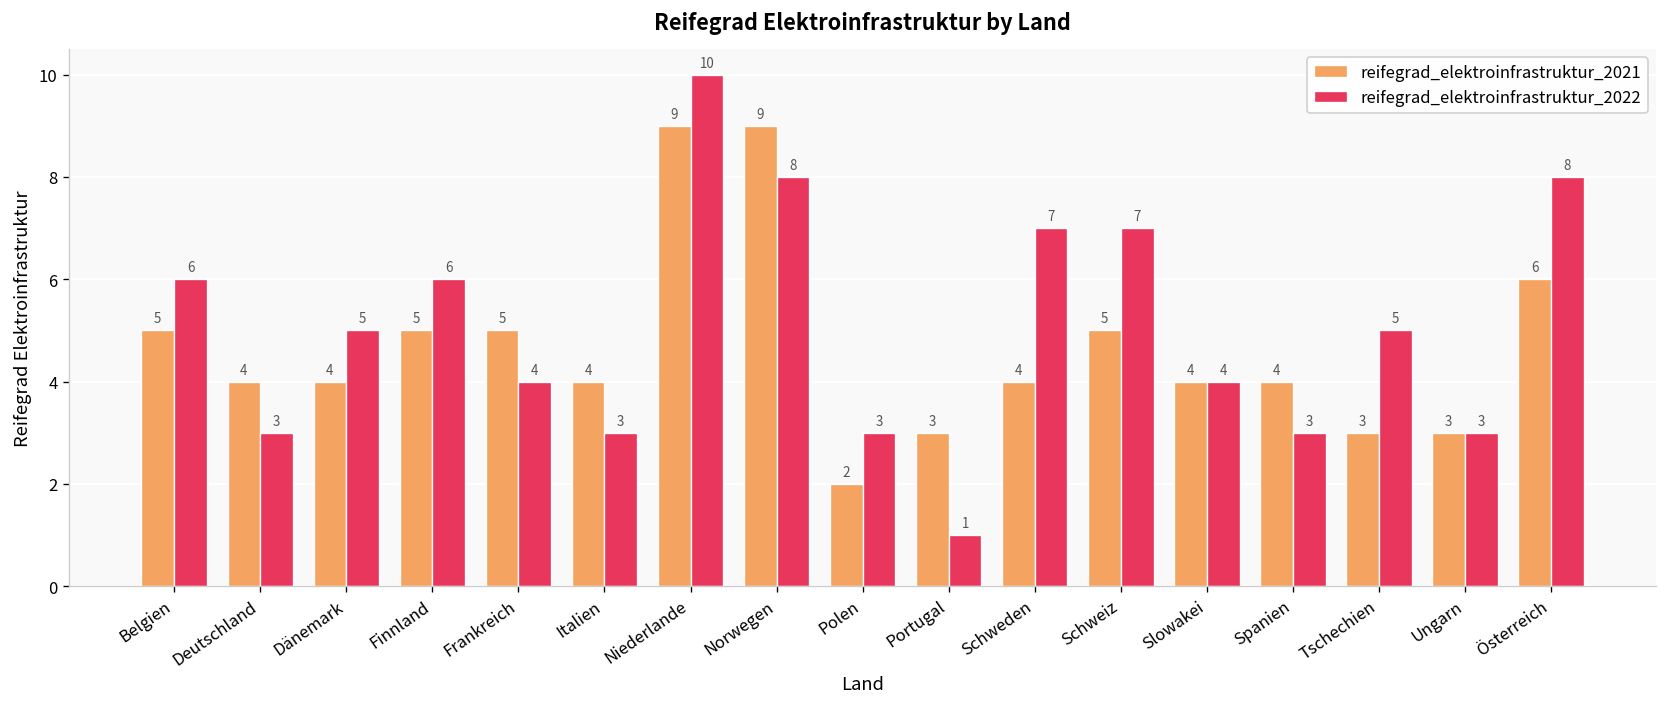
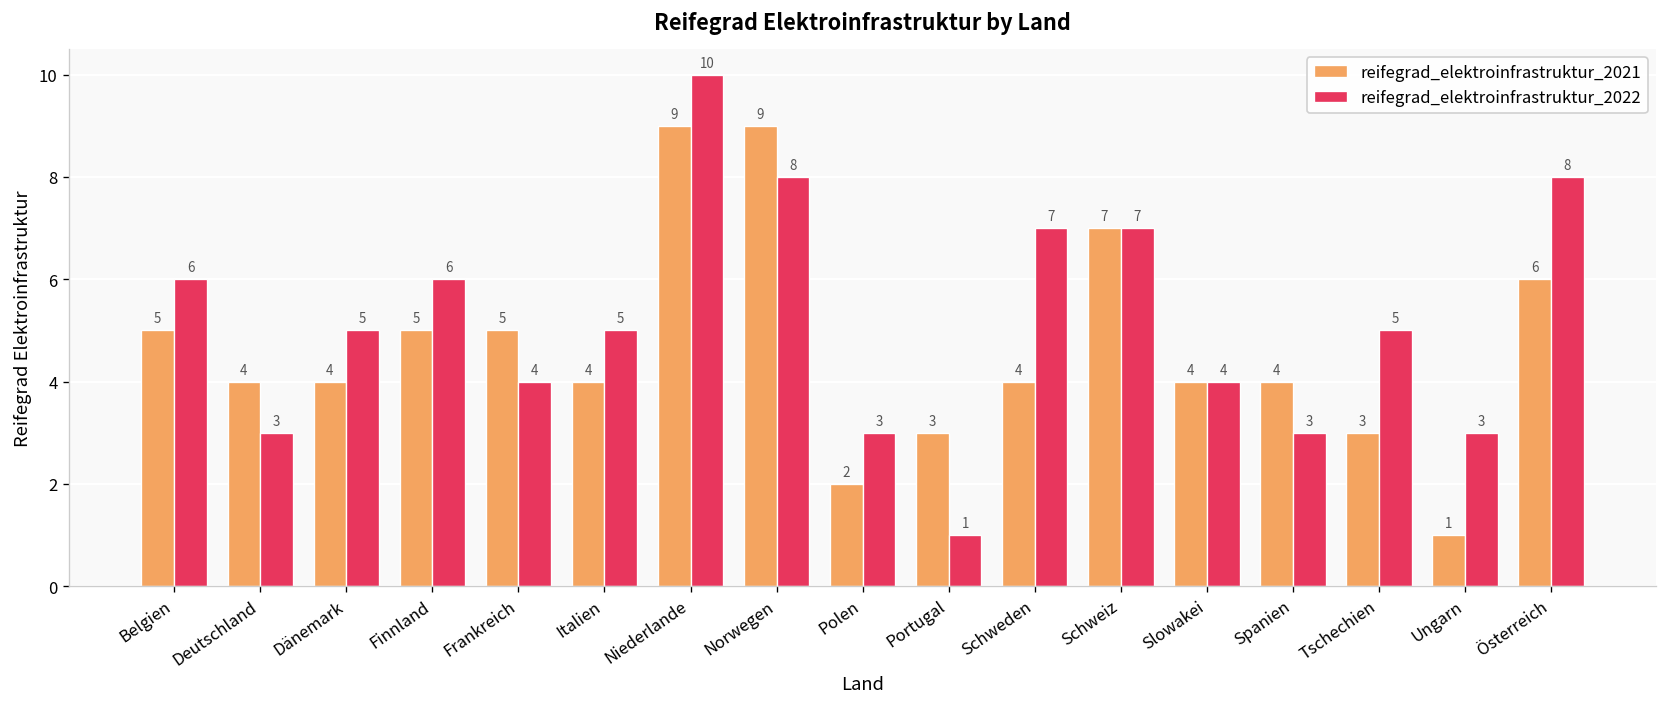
  {
    "reifegrad_elektroinfrastruktur_2021": {
      "Belgien": 5,
      "Deutschland": 4,
      "Dänemark": 4,
      "Finnland": 5,
      "Frankreich": 5,
      "Italien": 4,
      "Niederlande": 9,
      "Norwegen": 9,
      "Polen": 2,
      "Portugal": 3,
      "Schweden": 4,
-     "Schweiz": 5,
+     "Schweiz": 7,
      "Slowakei": 4,
      "Spanien": 4,
      "Tschechien": 3,
-     "Ungarn": 3,
+     "Ungarn": 1,
      "Österreich": 6
    },
    "reifegrad_elektroinfrastruktur_2022": {
      "Belgien": 6,
      "Deutschland": 3,
      "Dänemark": 5,
      "Finnland": 6,
      "Frankreich": 4,
-     "Italien": 3,
+     "Italien": 5,
      "Niederlande": 10,
      "Norwegen": 8,
      "Polen": 3,
      "Portugal": 1,
      "Schweden": 7,
      "Schweiz": 7,
      "Slowakei": 4,
      "Spanien": 3,
      "Tschechien": 5,
      "Ungarn": 3,
      "Österreich": 8
    }
  }
